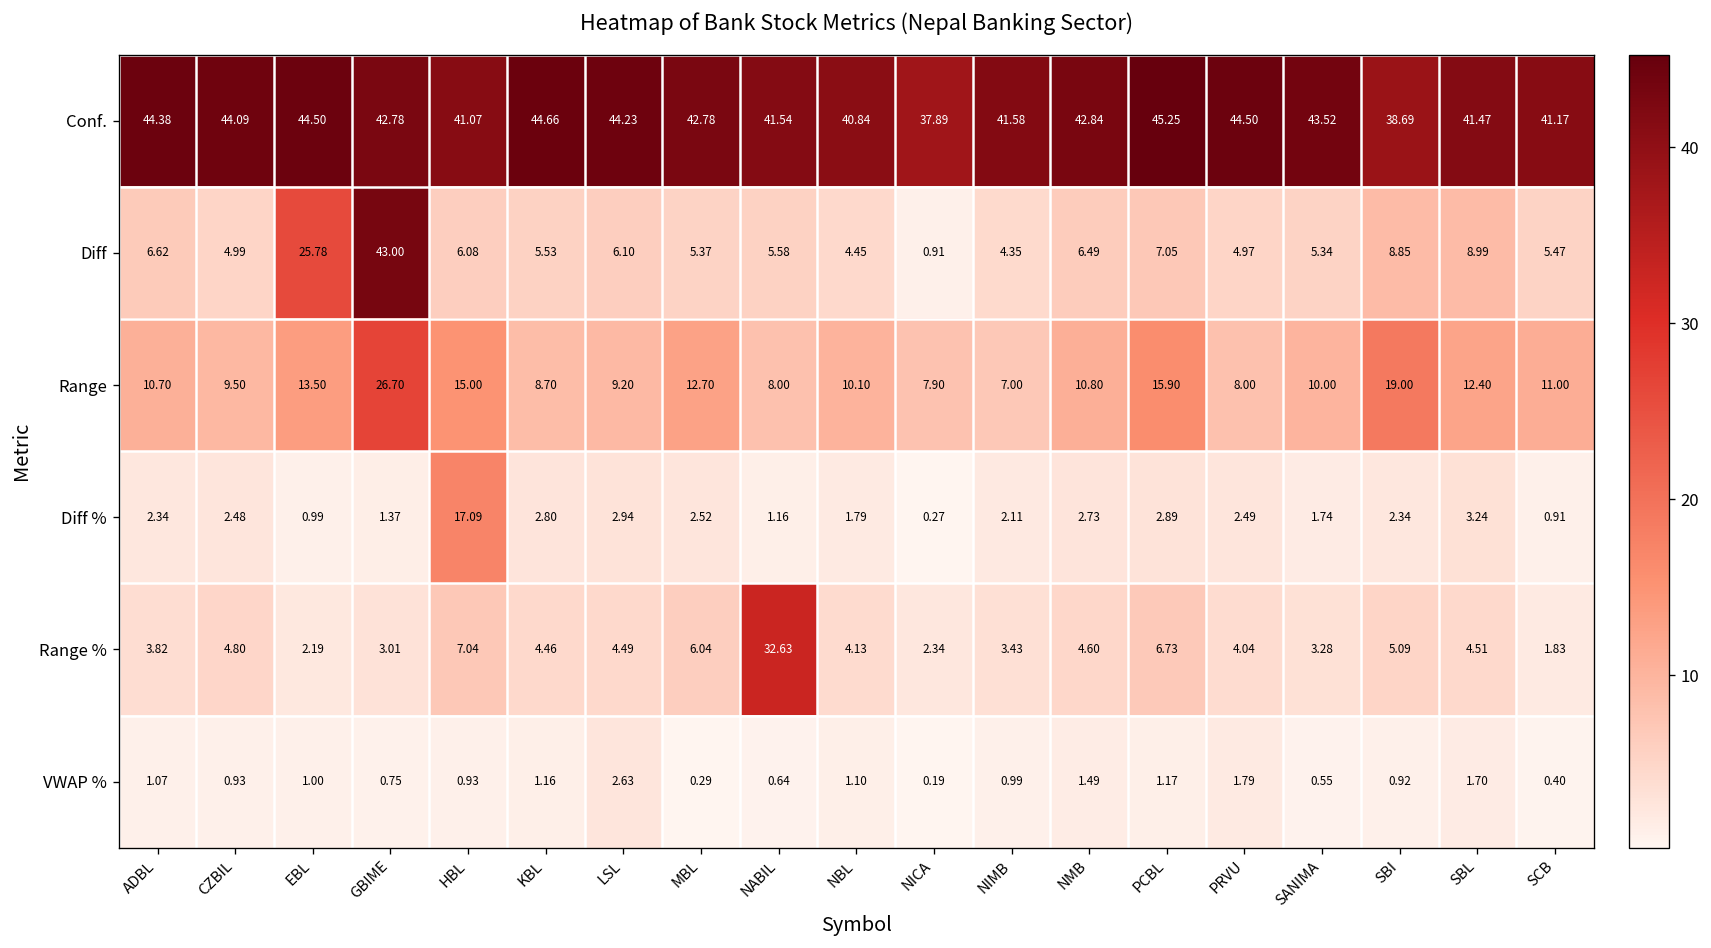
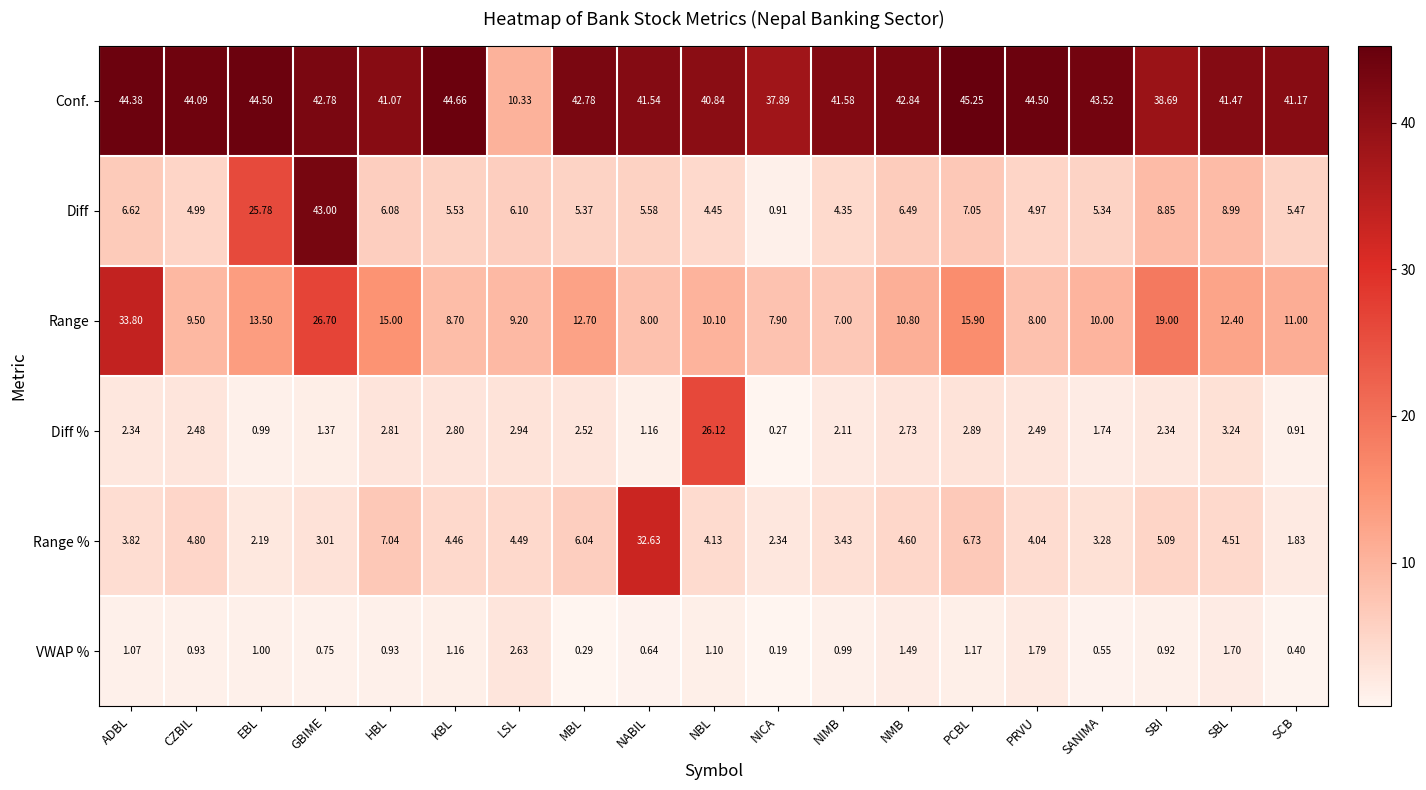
  {
    "Conf.": {
      "ADBL": 44.38,
      "CZBIL": 44.09,
      "EBL": 44.50,
      "GBIME": 42.78,
      "HBL": 41.07,
      "KBL": 44.66,
-     "LSL": 44.23,
+     "LSL": 10.33,
      "MBL": 42.78,
      "NABIL": 41.54,
      "NBL": 40.84,
      "NICA": 37.89,
      "NIMB": 41.58,
      "NMB": 42.84,
      "PCBL": 45.25,
      "PRVU": 44.50,
      "SANIMA": 43.52,
      "SBI": 38.69,
      "SBL": 41.47,
      "SCB": 41.17
    },
    "Diff": {
      "ADBL": 6.62,
      "CZBIL": 4.99,
      "EBL": 25.78,
      "GBIME": 43.00,
      "HBL": 6.08,
      "KBL": 5.53,
      "LSL": 6.10,
      "MBL": 5.37,
      "NABIL": 5.58,
      "NBL": 4.45,
      "NICA": 0.91,
      "NIMB": 4.35,
      "NMB": 6.49,
      "PCBL": 7.05,
      "PRVU": 4.97,
      "SANIMA": 5.34,
      "SBI": 8.85,
      "SBL": 8.99,
      "SCB": 5.47
    },
    "Range": {
-     "ADBL": 10.70,
+     "ADBL": 33.80,
      "CZBIL": 9.50,
      "EBL": 13.50,
      "GBIME": 26.70,
      "HBL": 15.00,
      "KBL": 8.70,
      "LSL": 9.20,
      "MBL": 12.70,
      "NABIL": 8.00,
      "NBL": 10.10,
      "NICA": 7.90,
      "NIMB": 7.00,
      "NMB": 10.80,
      "PCBL": 15.90,
      "PRVU": 8.00,
      "SANIMA": 10.00,
      "SBI": 19.00,
      "SBL": 12.40,
      "SCB": 11.00
    },
    "Diff %": {
      "ADBL": 2.34,
      "CZBIL": 2.48,
      "EBL": 0.99,
      "GBIME": 1.37,
-     "HBL": 17.09,
+     "HBL": 2.81,
      "KBL": 2.80,
      "LSL": 2.94,
      "MBL": 2.52,
      "NABIL": 1.16,
-     "NBL": 1.79,
+     "NBL": 26.12,
      "NICA": 0.27,
      "NIMB": 2.11,
      "NMB": 2.73,
      "PCBL": 2.89,
      "PRVU": 2.49,
      "SANIMA": 1.74,
      "SBI": 2.34,
      "SBL": 3.24,
      "SCB": 0.91
    },
    "Range %": {
      "ADBL": 3.82,
      "CZBIL": 4.80,
      "EBL": 2.19,
      "GBIME": 3.01,
      "HBL": 7.04,
      "KBL": 4.46,
      "LSL": 4.49,
      "MBL": 6.04,
      "NABIL": 32.63,
      "NBL": 4.13,
      "NICA": 2.34,
      "NIMB": 3.43,
      "NMB": 4.60,
      "PCBL": 6.73,
      "PRVU": 4.04,
      "SANIMA": 3.28,
      "SBI": 5.09,
      "SBL": 4.51,
      "SCB": 1.83
    },
    "VWAP %": {
      "ADBL": 1.07,
      "CZBIL": 0.93,
      "EBL": 1.00,
      "GBIME": 0.75,
      "HBL": 0.93,
      "KBL": 1.16,
      "LSL": 2.63,
      "MBL": 0.29,
      "NABIL": 0.64,
      "NBL": 1.10,
      "NICA": 0.19,
      "NIMB": 0.99,
      "NMB": 1.49,
      "PCBL": 1.17,
      "PRVU": 1.79,
      "SANIMA": 0.55,
      "SBI": 0.92,
      "SBL": 1.70,
      "SCB": 0.40
    }
  }
